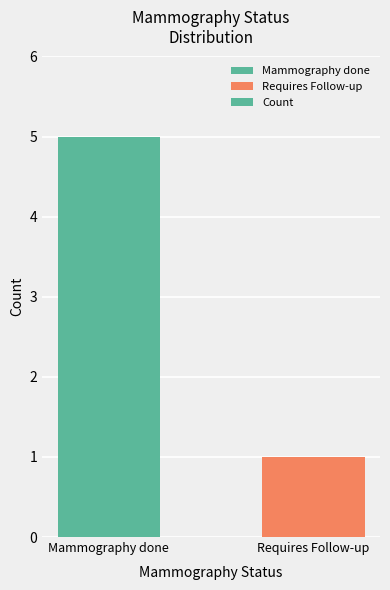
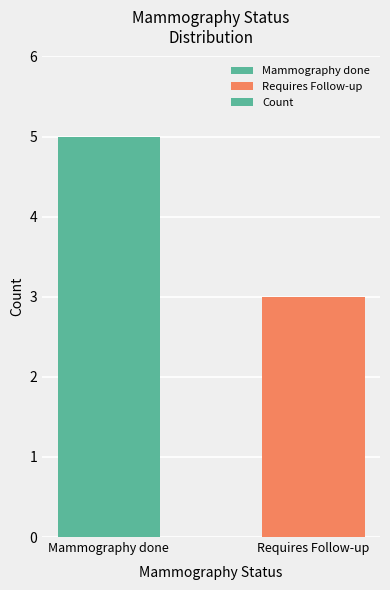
  {
    "Mammography done": 5,
-   "Requires Follow-up": 1
+   "Requires Follow-up": 3
  }
